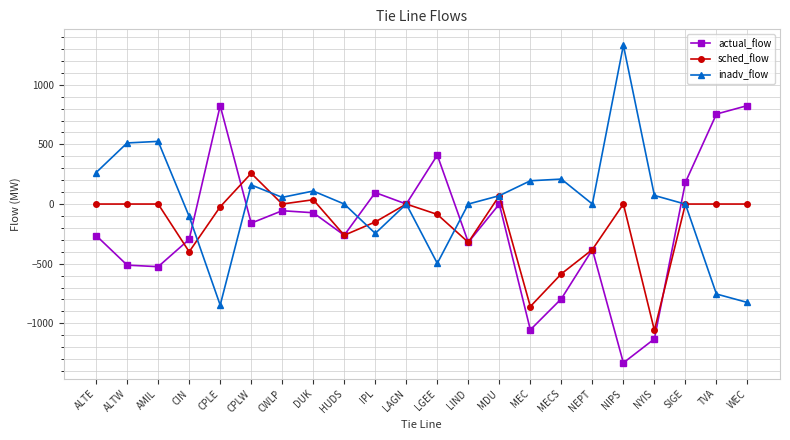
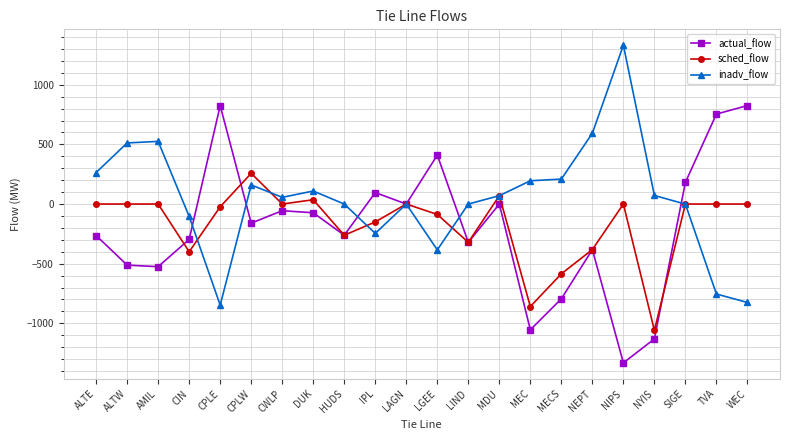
  {
    "actual_flow": {
      "ALTE": -260,
      "ALTW": -510,
      "AMIL": -530,
      "CIN": -300,
      "CPLE": 820,
      "CPLW": -160,
      "CWLP": -60,
      "DUK": -70,
      "IPL": 100,
      "LGEE": 410,
      "MDU": 0,
      "MEC": -1050,
      "MECS": -790,
      "NIPS": -1330,
      "NYIS": -1130,
      "SIGE": 180,
      "TVA": 750,
      "WEC": 830
    },
    "sched_flow": {
      "ALTE": 0,
      "ALTW": 0,
      "AMIL": 0,
      "CIN": -400,
      "CPLE": -20,
      "CPLW": 260,
      "CWLP": 0,
      "DUK": 40,
      "IPL": -150,
      "LGEE": -90,
      "MEC": -860,
      "MECS": -590,
      "NIPS": 0,
      "NYIS": -1060,
      "TVA": 0,
      "WEC": 0
    },
    "inadv_flow": {
      "ALTE": 260,
      "ALTW": 510,
      "AMIL": 530,
      "CIN": -100,
      "CPLE": -850,
      "CPLW": 160,
      "CWLP": 60,
      "DUK": 110,
      "HUDS": 0,
      "IPL": -250,
-     "LGEE": -500,
+     "LGEE": -380,
      "LIND": 0,
      "MEC": 200,
      "MECS": 210,
-     "NEPT": 0,
+     "NEPT": 590,
      "NIPS": 1330,
      "NYIS": 70,
      "TVA": -750,
      "WEC": -830
    }
  }
